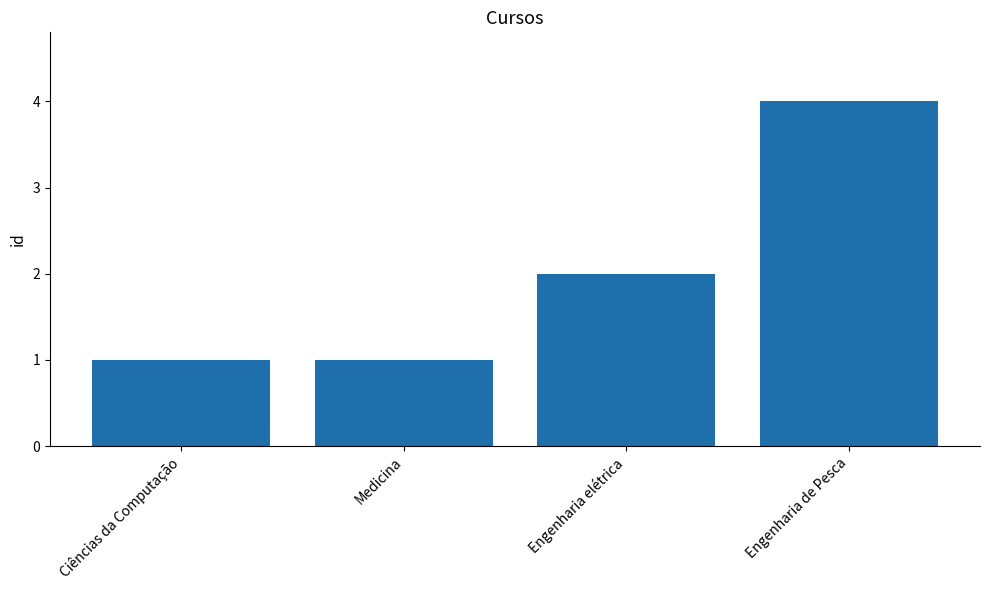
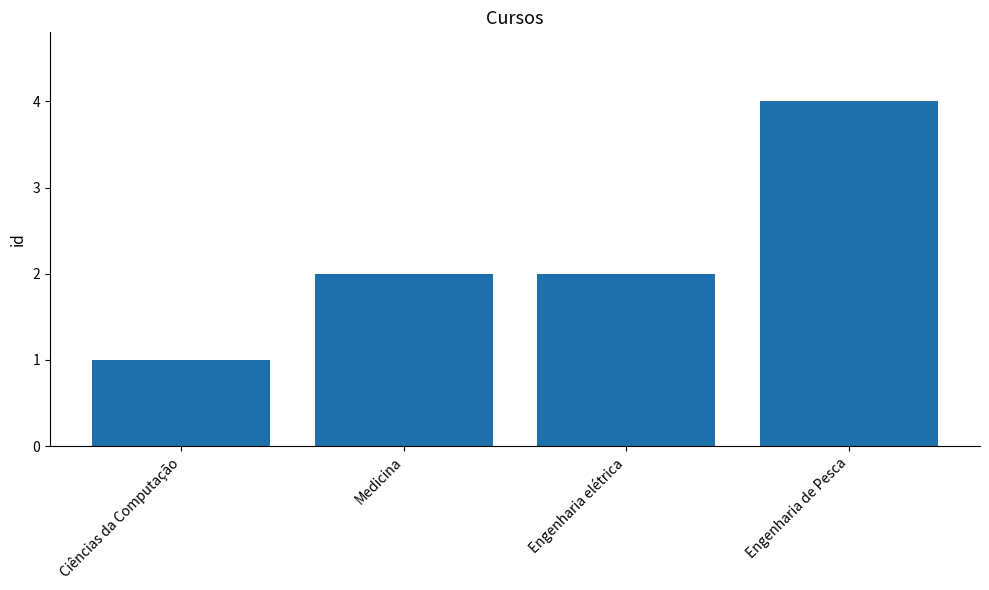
  {
    "Ciências da Computação": 1,
-   "Medicina": 1,
+   "Medicina": 2,
    "Engenharia elétrica": 2,
    "Engenharia de Pesca": 4
  }
